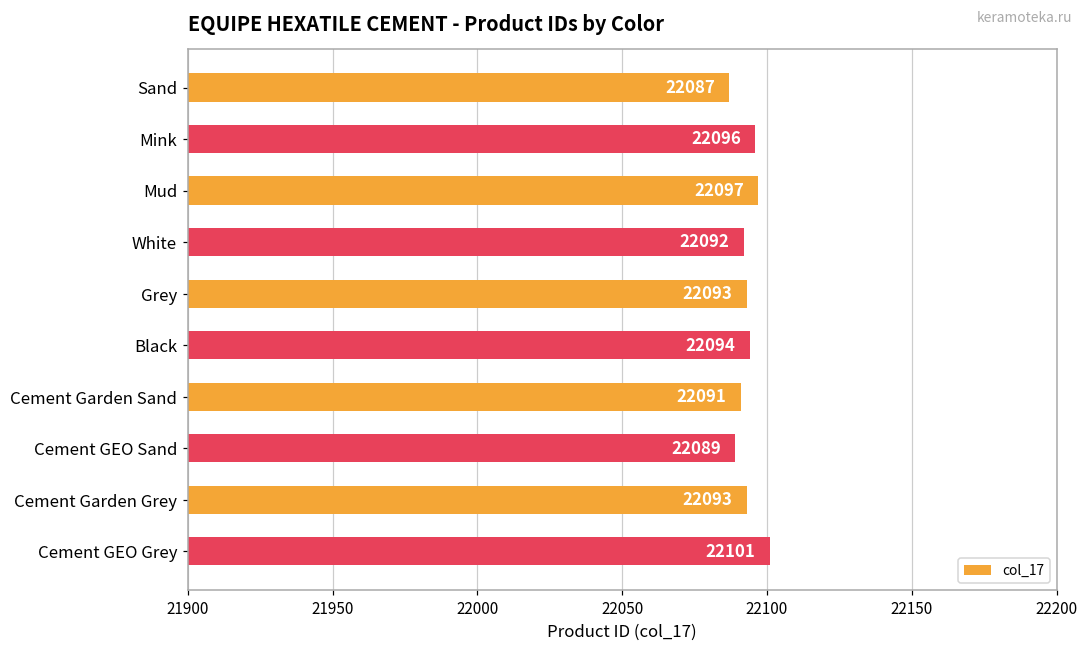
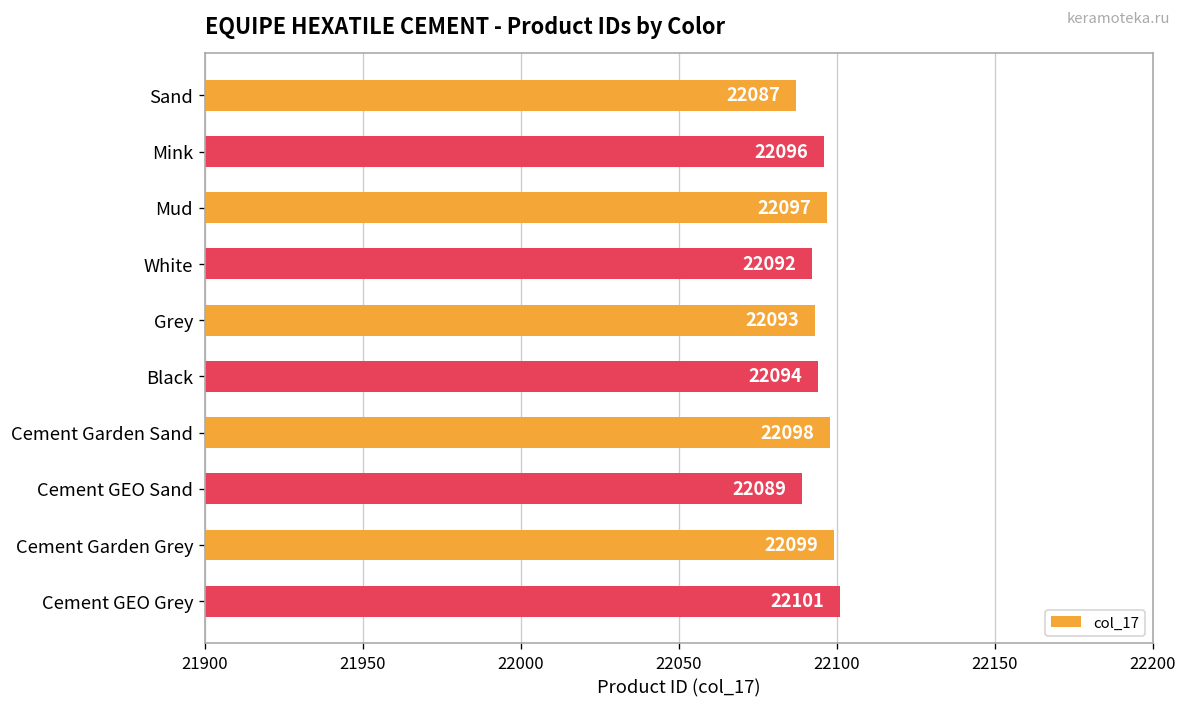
  {
    "Sand": 22087,
    "Mink": 22096,
    "Mud": 22097,
    "White": 22092,
    "Grey": 22093,
    "Black": 22094,
-   "Cement Garden Sand": 22091,
+   "Cement Garden Sand": 22098,
    "Cement GEO Sand": 22089,
-   "Cement Garden Grey": 22093,
+   "Cement Garden Grey": 22099,
    "Cement GEO Grey": 22101
  }
